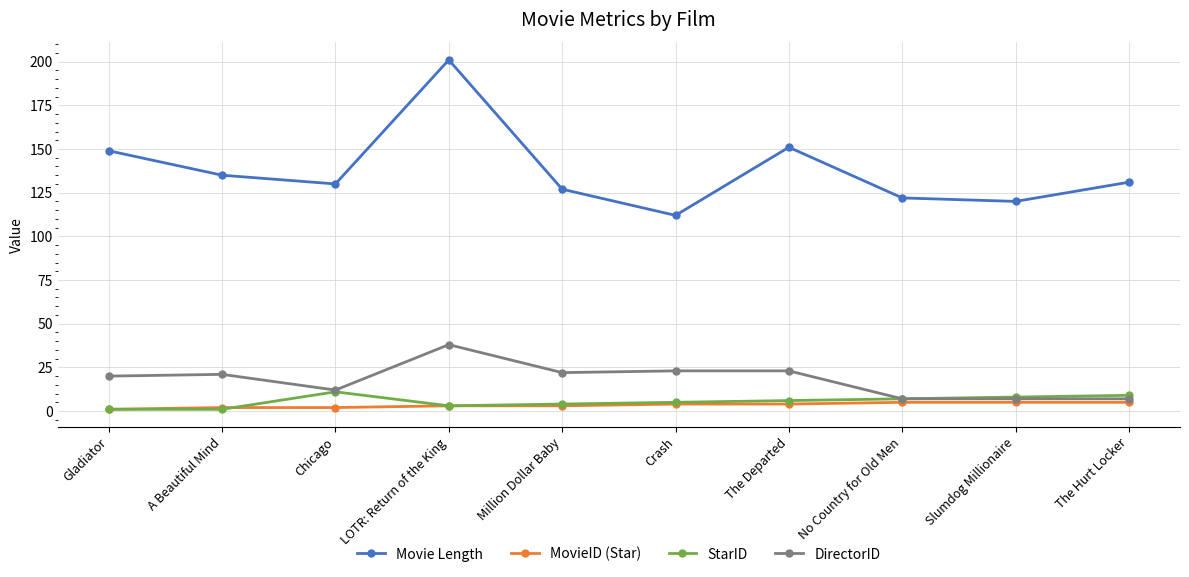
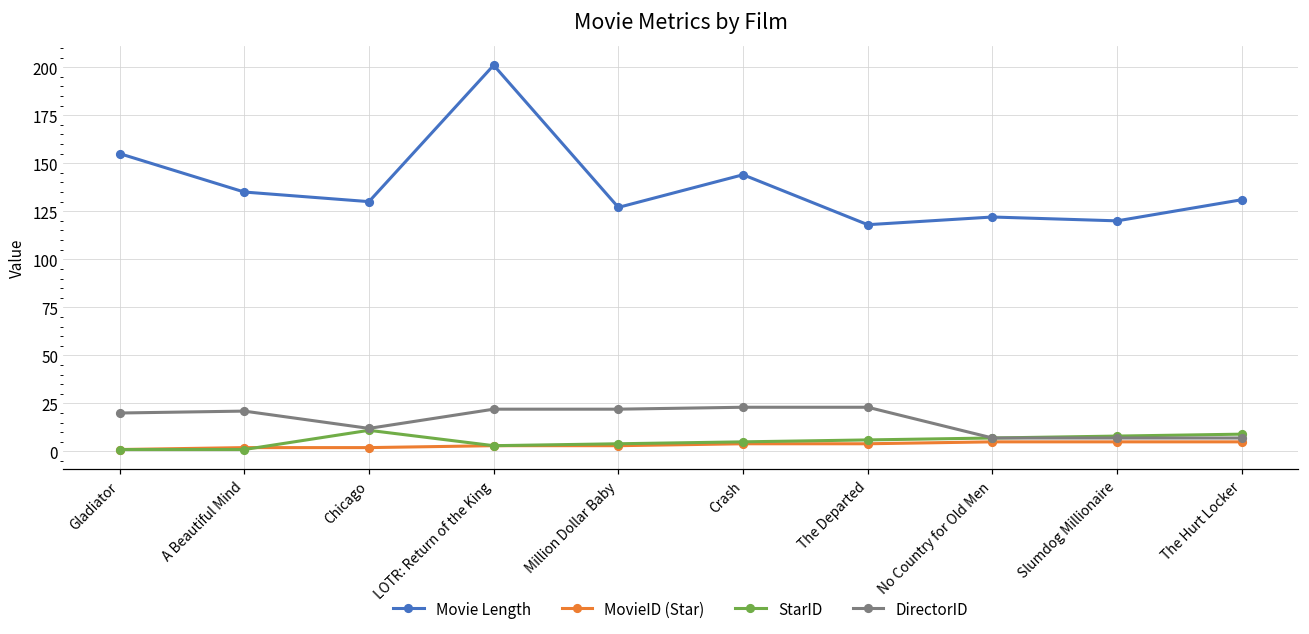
  {
    "Movie Length": {
-     "Gladiator": 149,
+     "Gladiator": 155,
      "A Beautiful Mind": 135,
      "Chicago": 130,
      "LOTR: Return of the King": 201,
      "Million Dollar Baby": 127,
-     "Crash": 112,
-     "The Departed": 151,
+     "Crash": 144,
+     "The Departed": 118,
      "No Country for Old Men": 122,
      "Slumdog Millionaire": 120,
      "The Hurt Locker": 131
    },
    "MovieID (Star)": {
      "Chicago": 2,
      "The Departed": 4,
      "No Country for Old Men": 5,
      "Slumdog Millionaire": 5,
      "The Hurt Locker": 5
    },
    "StarID": {
      "The Departed": 6,
      "The Hurt Locker": 9
    },
    "DirectorID": {
      "Gladiator": 20,
      "A Beautiful Mind": 21,
-     "LOTR: Return of the King": 38,
+     "LOTR: Return of the King": 22,
      "Million Dollar Baby": 22,
      "Crash": 23,
      "The Departed": 23,
      "The Hurt Locker": 7
    }
  }
